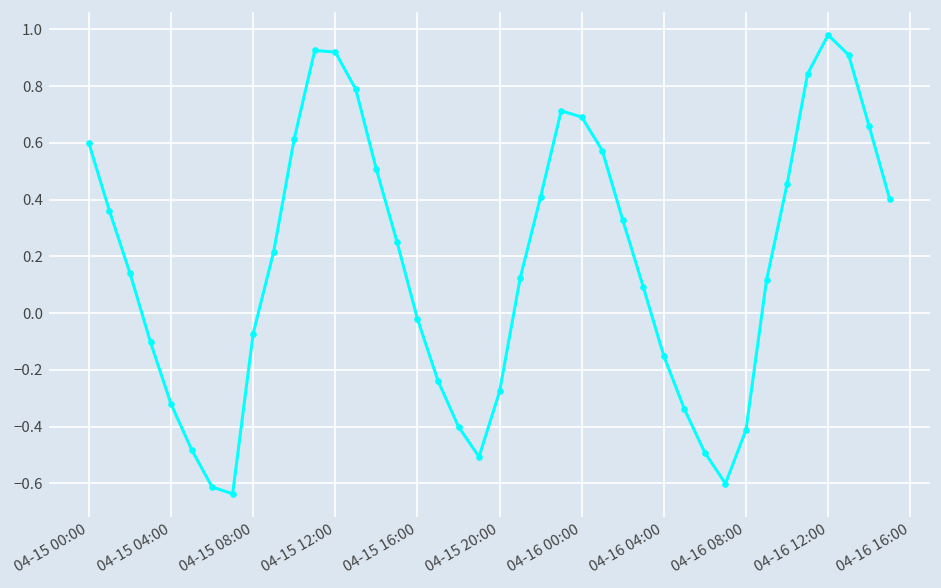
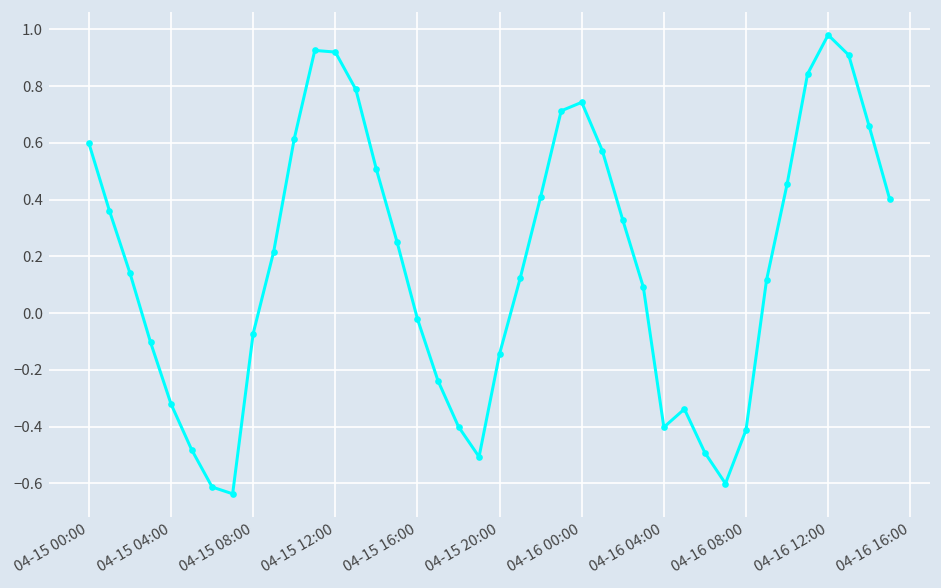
  {
    "04-15 00:00": 0.60,
    "04-15 04:00": -0.32,
    "04-15 08:00": -0.07,
    "04-15 12:00": 0.92,
    "04-15 16:00": -0.02,
-   "04-15 20:00": -0.28,
-   "04-16 00:00": 0.69,
-   "04-16 04:00": -0.15,
+   "04-15 20:00": -0.14,
+   "04-16 00:00": 0.74,
+   "04-16 04:00": -0.40,
    "04-16 08:00": -0.41,
    "04-16 12:00": 0.98
  }
